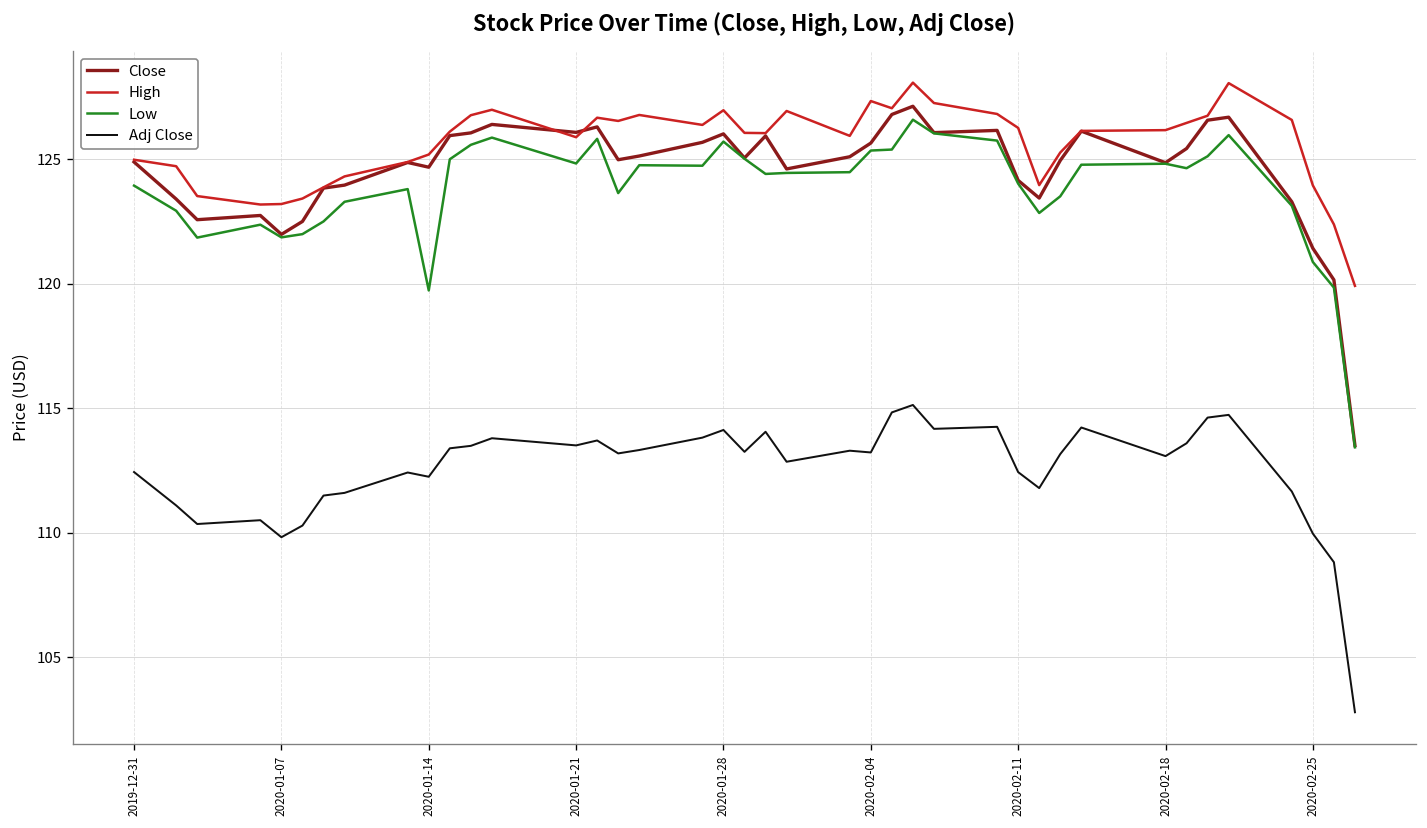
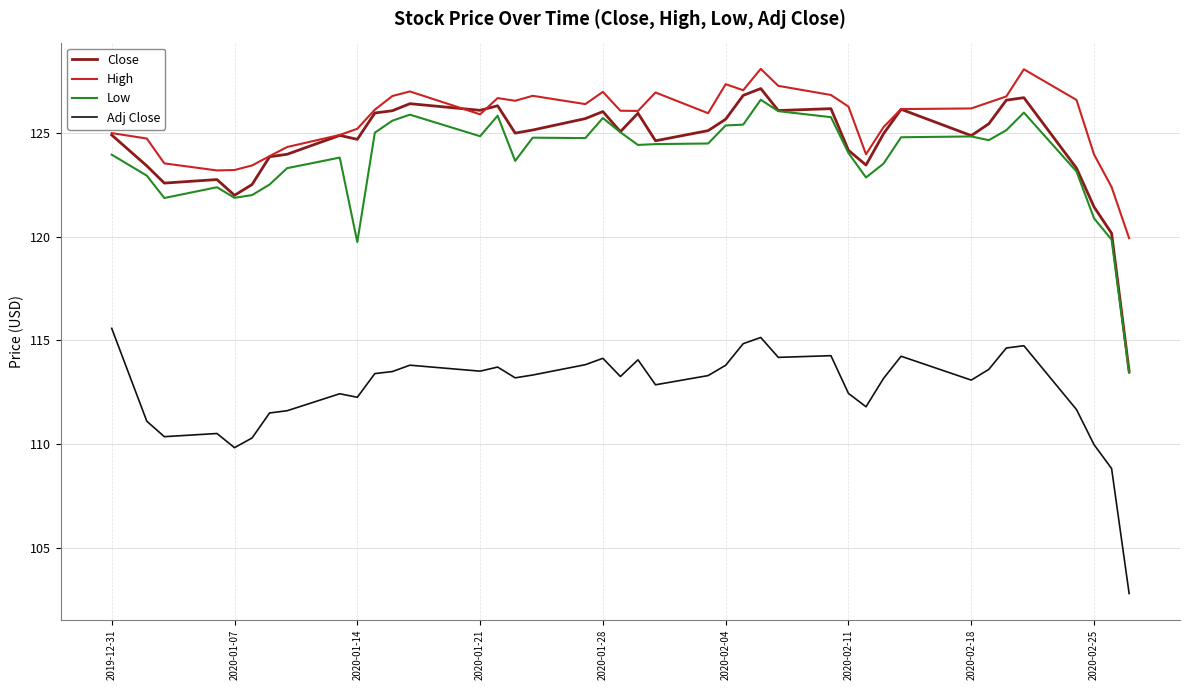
  {
    "Close": {
      "2020-01-14": 124.7,
      "2020-01-21": 126.1,
      "2020-01-28": 126.0,
      "2020-02-04": 125.7,
      "2020-02-11": 124.2,
      "2020-02-25": 121.4
    },
    "High": {
      "2020-01-07": 123.2,
      "2020-01-14": 125.2,
      "2020-01-21": 125.9,
      "2020-01-28": 127.0,
      "2020-02-04": 127.3,
      "2020-02-11": 126.3,
      "2020-02-18": 126.2,
      "2020-02-25": 124.0
    },
    "Low": {
      "2019-12-31": 123.9,
      "2020-01-14": 119.7,
      "2020-01-21": 124.8,
      "2020-01-28": 125.7,
      "2020-02-04": 125.4,
      "2020-02-11": 124.0,
      "2020-02-25": 120.9
    },
    "Adj Close": {
-     "2019-12-31": 112.4,
+     "2019-12-31": 115.6,
      "2020-01-07": 109.8,
      "2020-01-14": 112.2,
      "2020-01-21": 113.5,
      "2020-01-28": 114.1,
-     "2020-02-04": 113.2,
+     "2020-02-04": 113.8,
      "2020-02-11": 112.4,
      "2020-02-18": 113.1,
      "2020-02-25": 110.0
    }
  }
